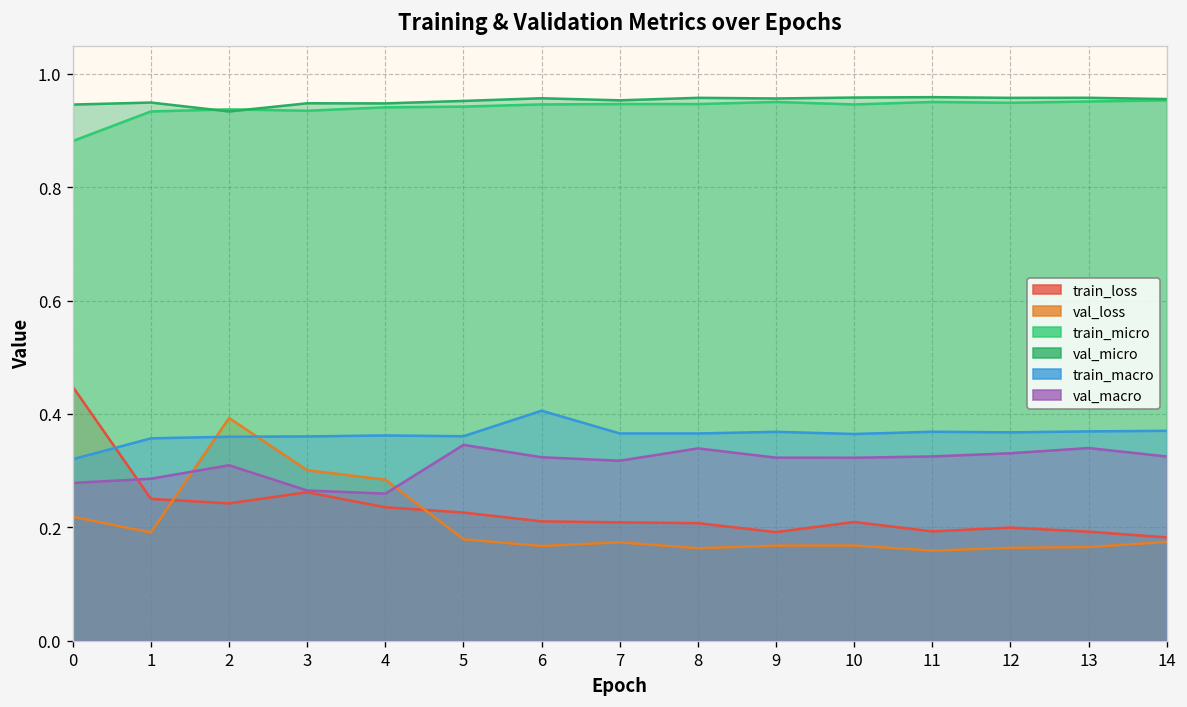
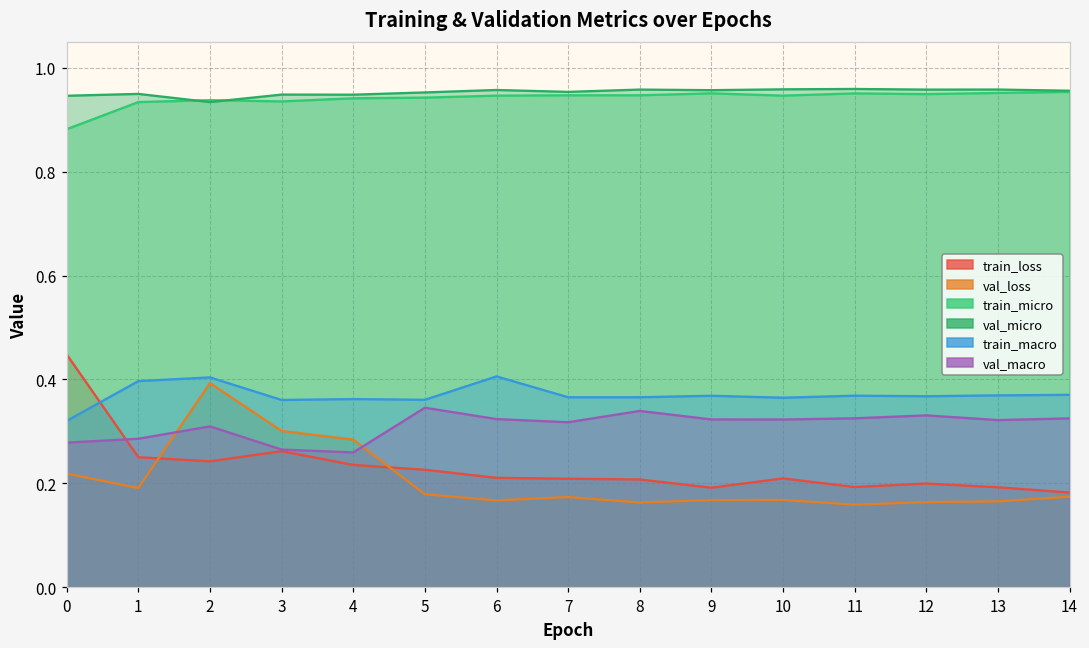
  {
    "train_macro": {
      "0": 0.32,
-     "1": 0.36,
-     "2": 0.36,
+     "1": 0.40,
+     "2": 0.40,
      "3": 0.36,
      "4": 0.36,
      "5": 0.36,
      "6": 0.41,
      "7": 0.37,
      "8": 0.37,
      "9": 0.37,
      "10": 0.36,
      "11": 0.37,
      "12": 0.37,
      "13": 0.37,
      "14": 0.37
    },
    "val_macro": {
      "0": 0.28,
      "1": 0.29,
      "2": 0.31,
      "4": 0.26,
      "5": 0.35,
      "6": 0.32,
      "7": 0.32,
      "8": 0.34,
      "9": 0.32,
      "10": 0.32,
      "11": 0.33,
      "12": 0.33,
-     "13": 0.34,
+     "13": 0.32,
      "14": 0.33
    }
  }
